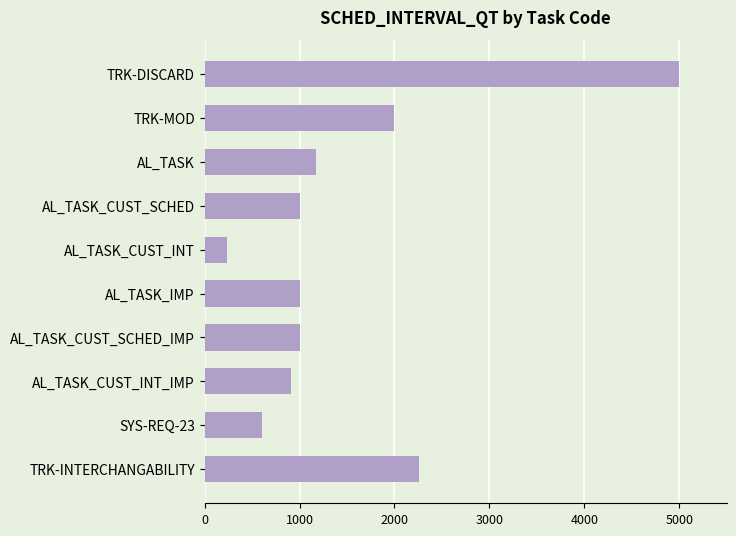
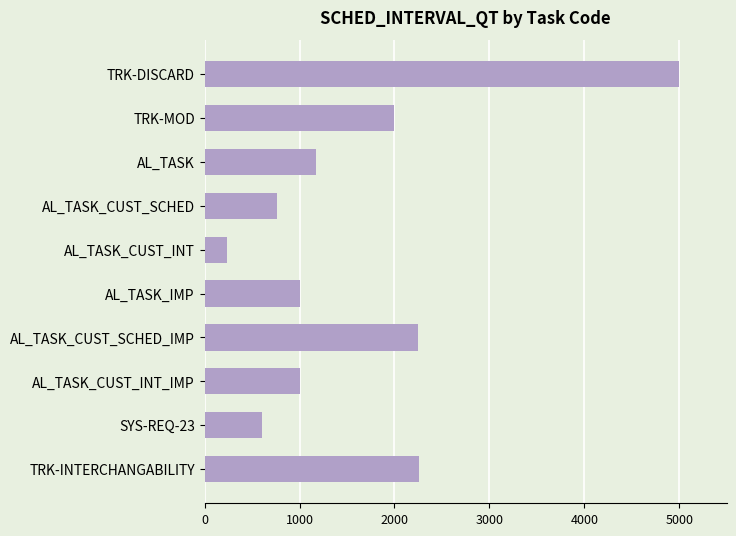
  {
    "TRK-DISCARD": 5000,
    "TRK-MOD": 2000,
    "AL_TASK": 1200,
-   "AL_TASK_CUST_SCHED": 1000,
+   "AL_TASK_CUST_SCHED": 800,
    "AL_TASK_CUST_INT": 200,
    "AL_TASK_IMP": 1000,
-   "AL_TASK_CUST_SCHED_IMP": 1000,
-   "AL_TASK_CUST_INT_IMP": 900,
+   "AL_TASK_CUST_SCHED_IMP": 2200,
+   "AL_TASK_CUST_INT_IMP": 1000,
    "SYS-REQ-23": 600,
    "TRK-INTERCHANGABILITY": 2300
  }
